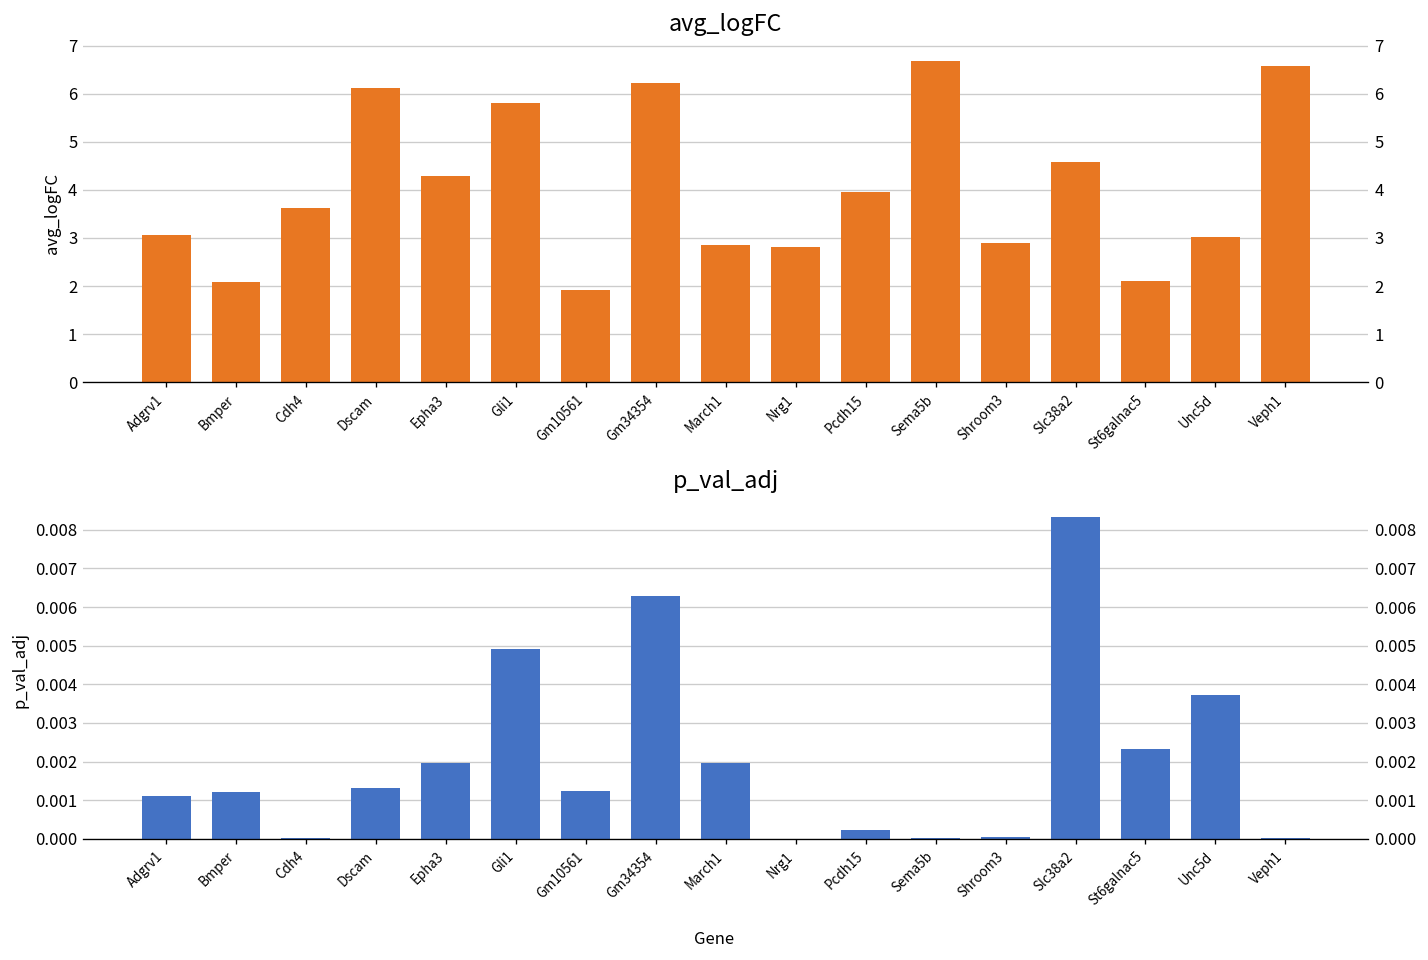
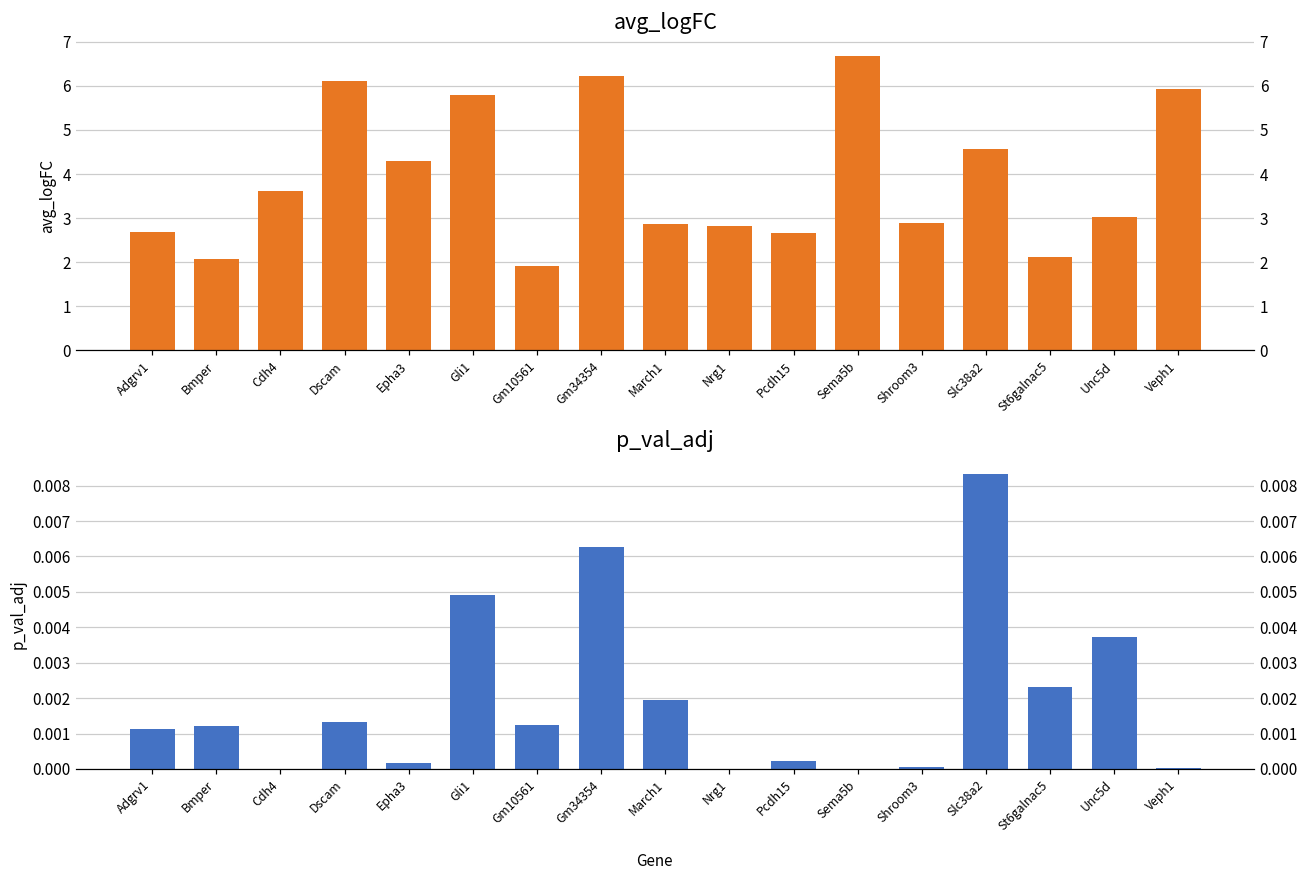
  {
    "avg_logFC": {
-     "Adgrv1": 3.1,
+     "Adgrv1": 2.7,
      "Bmper": 2.1,
      "Cdh4": 3.6,
      "Dscam": 6.1,
      "Epha3": 4.3,
      "Gli1": 5.8,
      "Gm10561": 1.9,
      "Gm34354": 6.2,
      "March1": 2.9,
      "Nrg1": 2.8,
-     "Pcdh15": 4.0,
+     "Pcdh15": 2.7,
      "Sema5b": 6.7,
      "Shroom3": 2.9,
      "Slc38a2": 4.6,
      "St6galnac5": 2.1,
      "Unc5d": 3.0,
-     "Veph1": 6.6
+     "Veph1": 5.9
    },
    "p_val_adj": {
      "Adgrv1": 0.0011,
      "Bmper": 0.0012,
      "Dscam": 0.0013,
-     "Epha3": 0.0020,
+     "Epha3": 0.0002,
      "Gli1": 0.0049,
      "Gm10561": 0.0012,
      "Gm34354": 0.0063,
      "March1": 0.0020,
      "Pcdh15": 0.0002,
      "Slc38a2": 0.0083,
      "St6galnac5": 0.0023,
      "Unc5d": 0.0037
    }
  }
